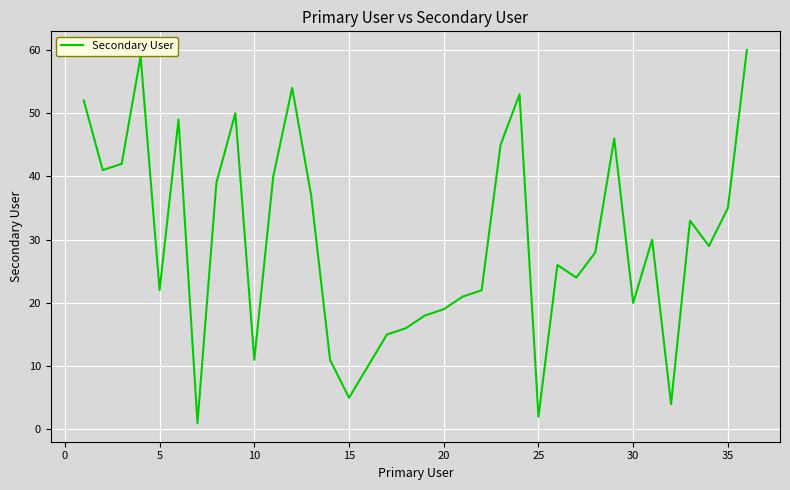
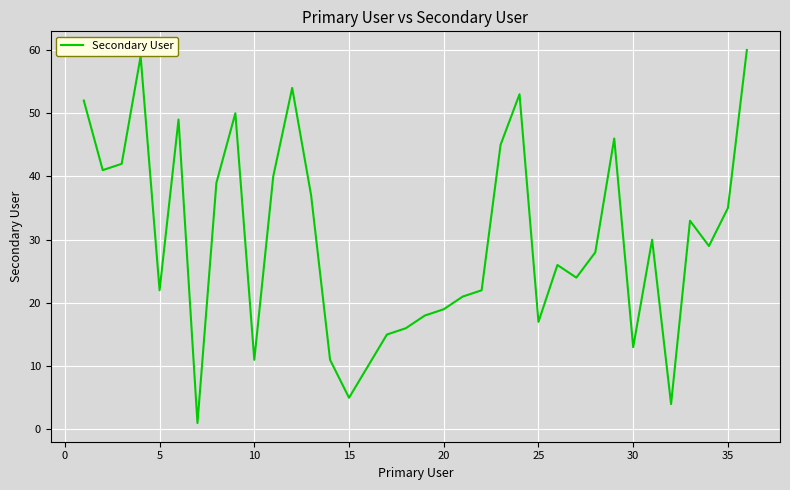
  {
    "5": 22,
    "10": 11,
    "15": 5,
    "20": 19,
-   "25": 2,
-   "30": 20,
+   "25": 17,
+   "30": 13,
    "35": 35
  }
